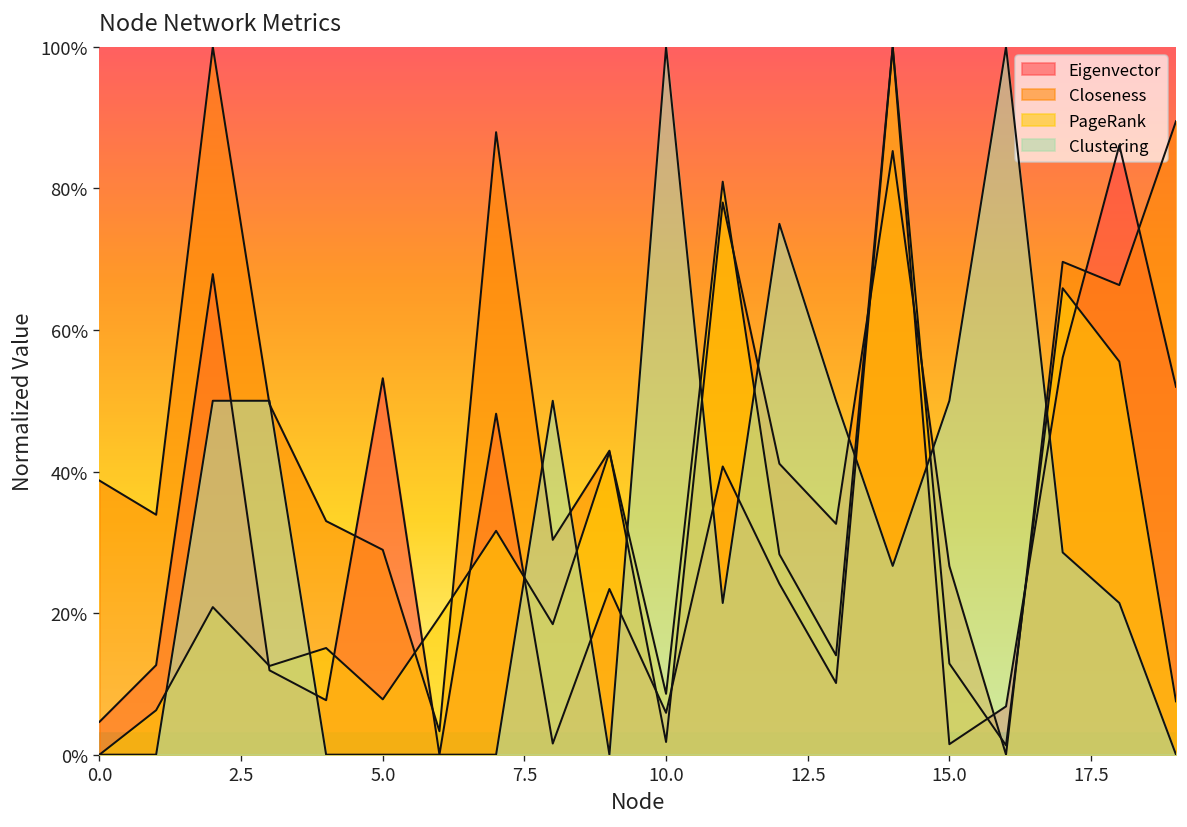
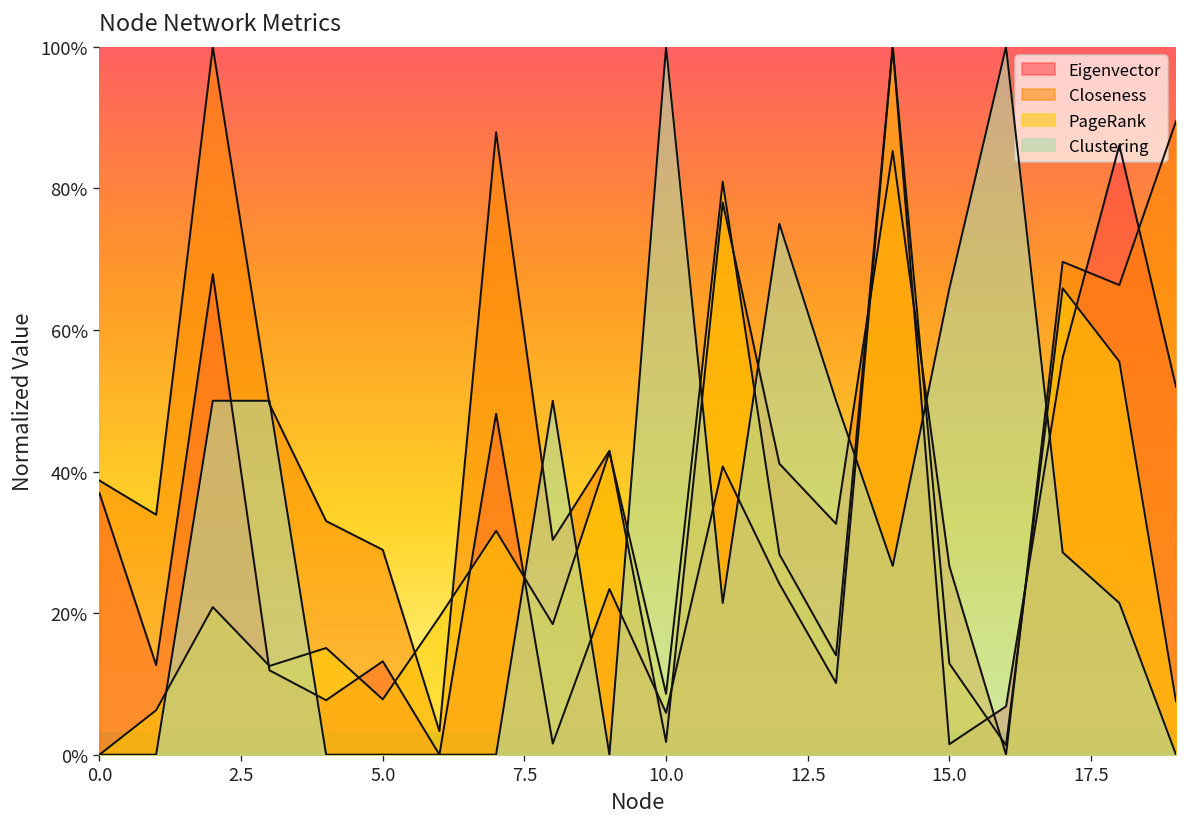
  {
    "Eigenvector": {
-     "0.0": "5%",
-     "5.0": "53%",
+     "0.0": "37%",
+     "5.0": "13%",
      "10.0": "6%"
    },
    "Clustering": {
      "10.0": "100%",
-     "15.0": "50%"
+     "15.0": "66%"
    }
  }
